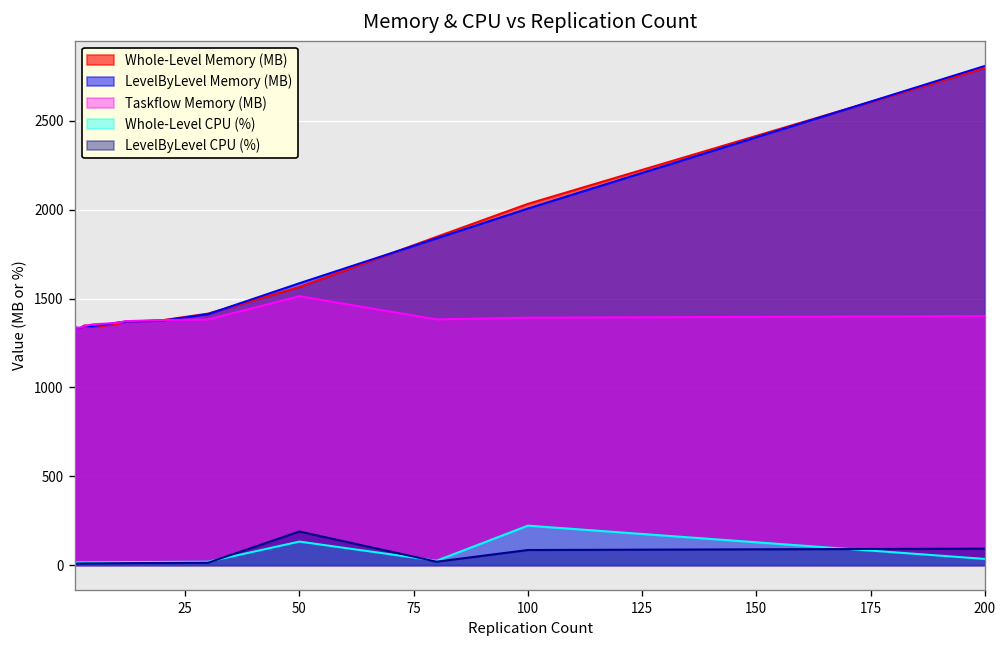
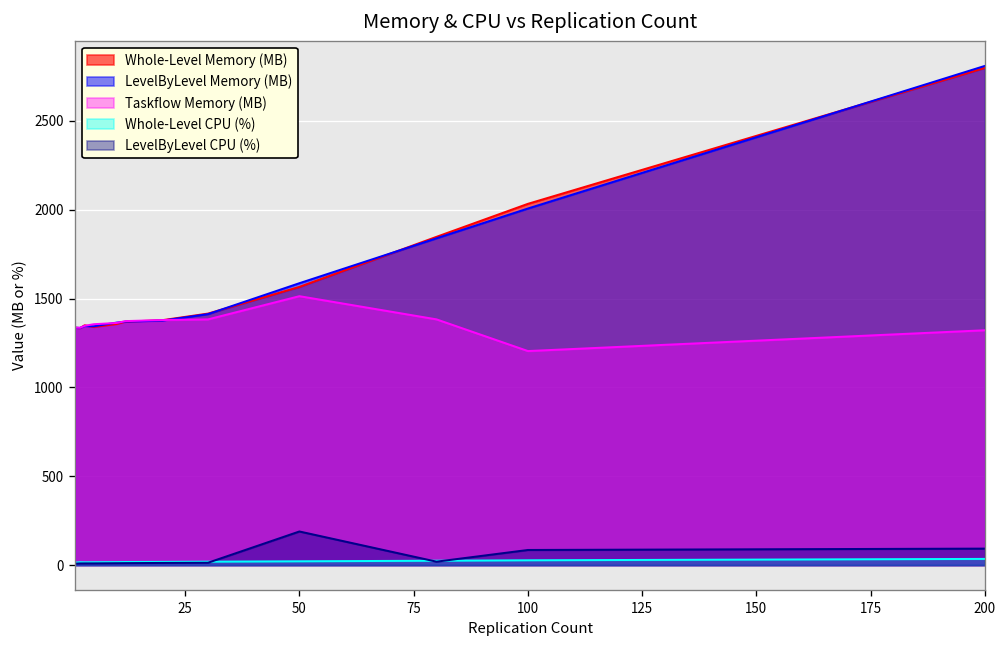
  {
    "Whole-Level Memory (MB)": {
      "50": 1570,
      "100": 2030
    },
    "LevelByLevel Memory (MB)": {
      "50": 1590,
      "100": 2010
    },
    "Taskflow Memory (MB)": {
      "50": 1510,
-     "100": 1390,
-     "200": 1400
+     "100": 1200,
+     "200": 1320
    },
    "Whole-Level CPU (%)": {
-     "50": 130,
-     "100": 220,
+     "50": 20,
+     "100": 30,
      "200": 30
    },
    "LevelByLevel CPU (%)": {
      "50": 190,
      "100": 90,
      "200": 90
    }
  }
